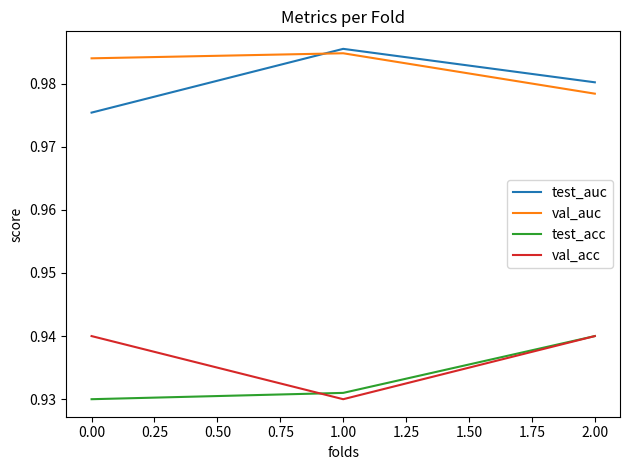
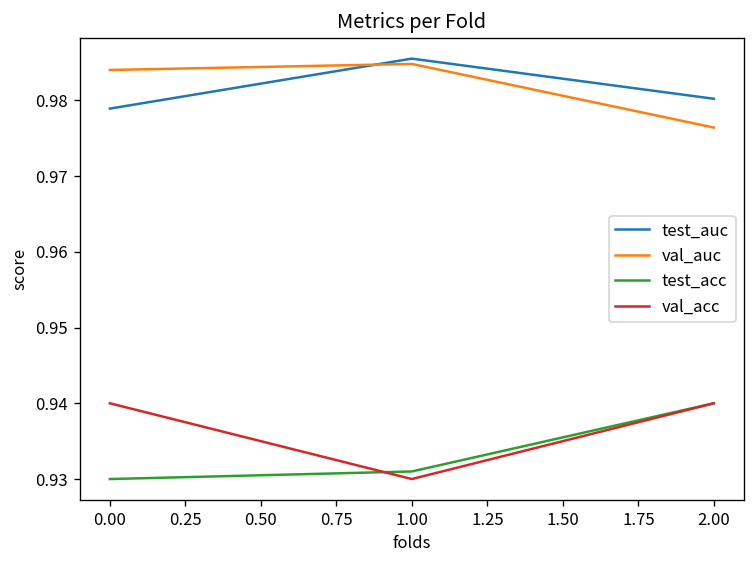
  {
    "test_auc": {
-     "0.00": 0.975,
+     "0.00": 0.979,
      "1.00": 0.986,
      "2.00": 0.980
    },
    "val_auc": {
      "0.00": 0.984,
      "1.00": 0.985,
-     "2.00": 0.978
+     "2.00": 0.976
    },
    "test_acc": {
      "0.00": 0.930,
      "1.00": 0.931
    },
    "val_acc": {
      "0.00": 0.940,
      "1.00": 0.930
    }
  }
